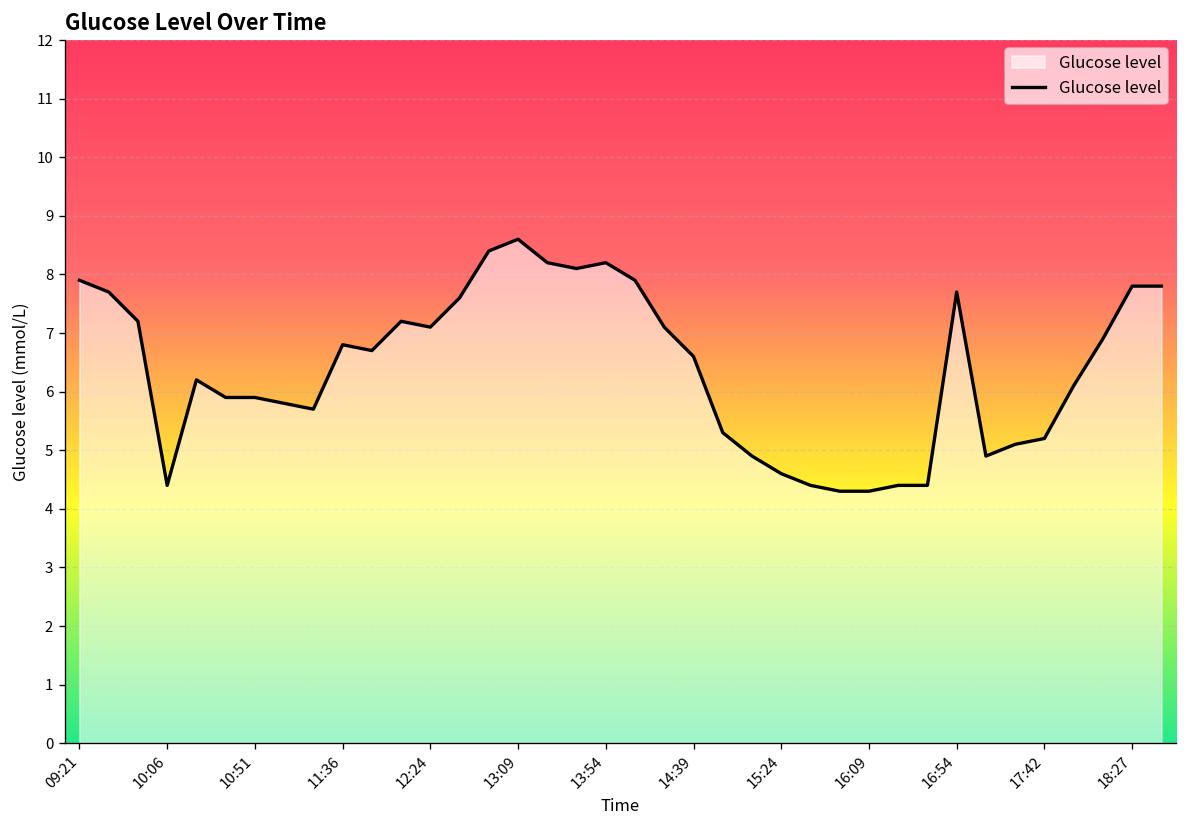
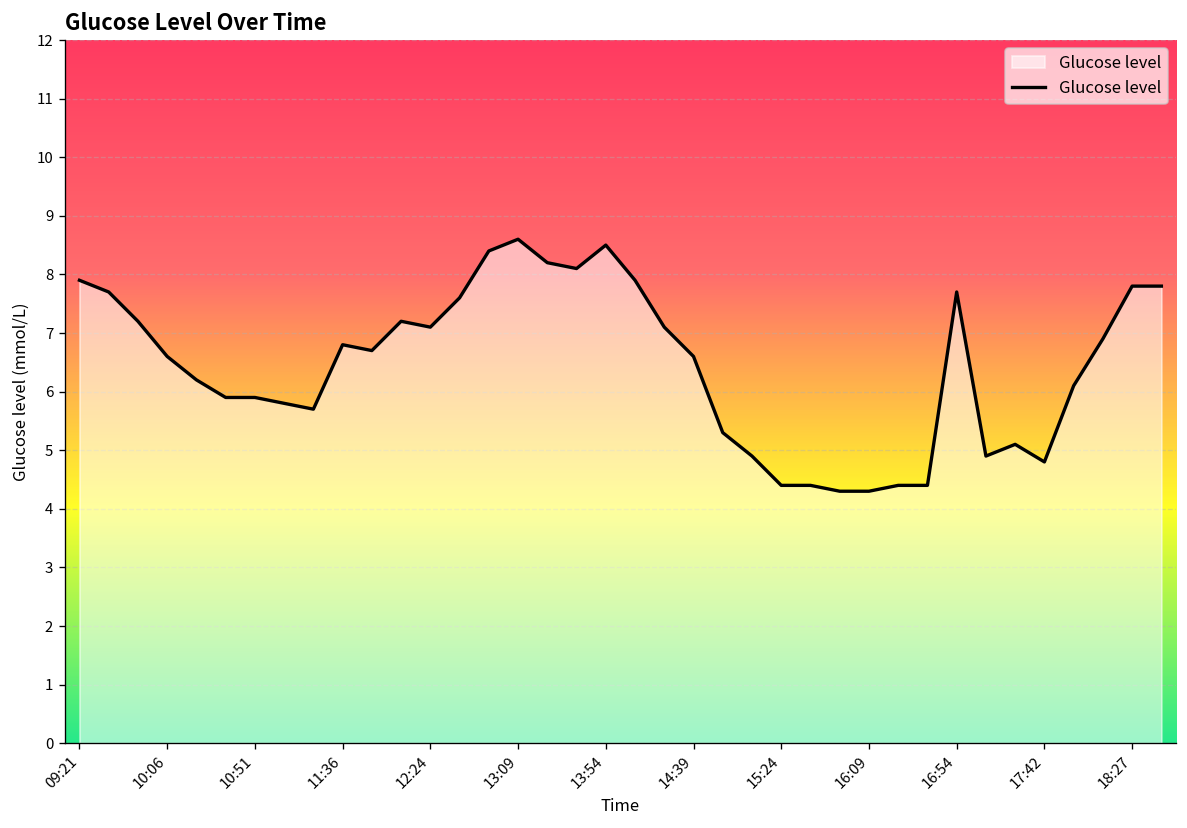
  {
    "09:21": 7.9,
-   "10:06": 4.4,
+   "10:06": 6.6,
    "10:51": 5.9,
    "11:36": 6.8,
    "12:24": 7.1,
    "13:09": 8.6,
-   "13:54": 8.2,
+   "13:54": 8.5,
    "14:39": 6.6,
-   "15:24": 4.6,
+   "15:24": 4.4,
    "16:09": 4.3,
    "16:54": 7.7,
-   "17:42": 5.2,
+   "17:42": 4.8,
    "18:27": 7.8
  }
